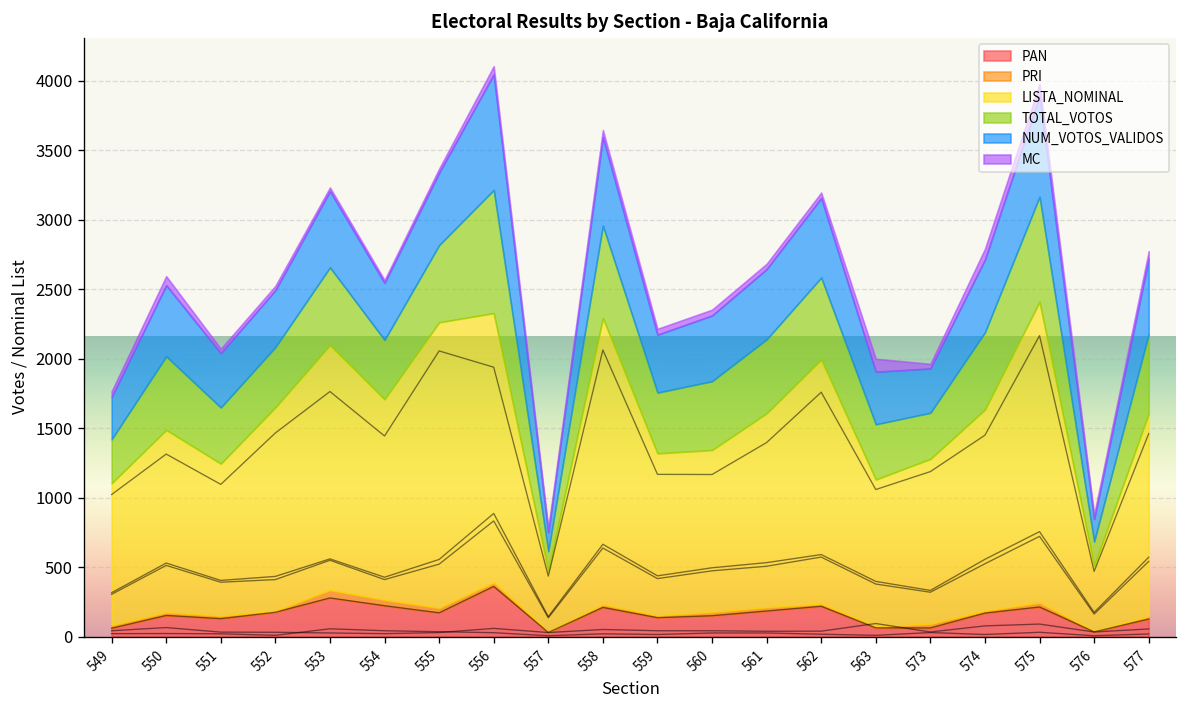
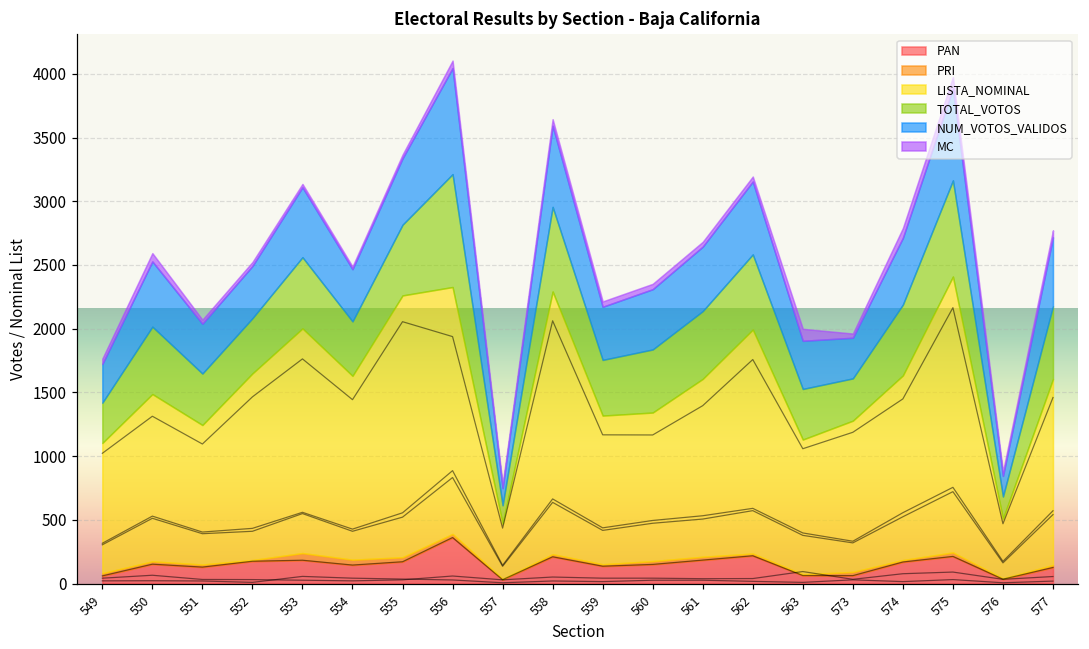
  {
    "PAN": {
      "550": 150,
-     "553": 280,
-     "554": 220,
+     "553": 180,
+     "554": 150,
      "555": 170,
      "556": 360,
      "560": 150,
      "561": 180,
      "573": 60,
      "575": 210
    },
    "PRI": {
      "550": 20,
      "553": 60,
      "554": 40,
      "555": 40,
      "556": 30,
      "560": 30,
      "561": 30,
      "573": 30,
      "575": 30
    },
    "LISTA_NOMINAL": {
      "549": 1020,
      "550": 1310,
      "551": 1100,
      "552": 1470,
      "553": 1760,
      "554": 1440,
      "555": 2060,
      "556": 1940,
      "557": 440,
      "558": 2060,
      "559": 1170,
      "560": 1170,
      "561": 1400,
      "562": 1760,
      "563": 1060,
      "573": 1190,
      "574": 1450,
      "575": 2170,
      "576": 470,
      "577": 1460
    },
    "TOTAL_VOTOS": {
      "549": 320,
      "550": 530,
      "551": 400,
      "552": 430,
      "553": 560,
      "554": 430,
      "555": 560,
      "556": 890,
      "557": 140,
      "558": 660,
      "559": 440,
      "560": 500,
      "561": 530,
      "562": 590,
      "563": 400,
      "573": 330,
      "574": 560,
      "575": 760,
      "576": 170,
      "577": 570
    },
    "NUM_VOTOS_VALIDOS": {
      "549": 300,
      "550": 510,
      "551": 390,
      "552": 410,
      "553": 550,
      "555": 520,
      "556": 830,
      "557": 140,
      "558": 640,
      "559": 420,
      "560": 470,
      "561": 510,
      "562": 570,
      "563": 380,
      "573": 320,
      "574": 520,
      "576": 160,
      "577": 540
    },
    "MC": {
      "549": 40,
      "550": 70,
      "551": 30,
      "552": 30,
      "553": 30,
      "555": 30,
      "556": 60,
      "557": 30,
      "558": 50,
      "559": 40,
      "560": 40,
      "561": 40,
      "562": 40,
      "563": 90,
      "573": 30,
      "574": 80,
      "576": 30,
      "577": 60
    }
  }
